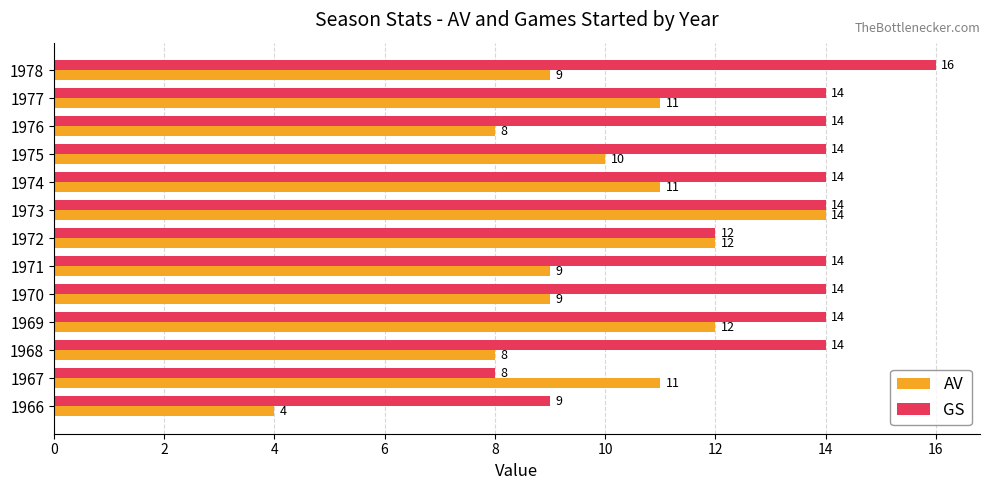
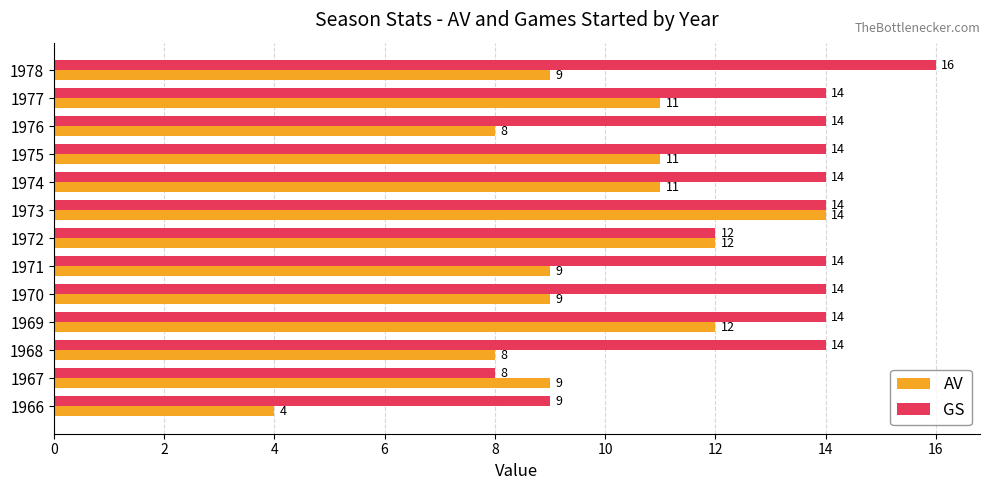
  {
    "AV": {
      "1978": 9,
      "1977": 11,
      "1976": 8,
-     "1975": 10,
+     "1975": 11,
      "1974": 11,
      "1971": 9,
      "1970": 9,
      "1969": 12,
      "1968": 8,
-     "1967": 11,
+     "1967": 9,
      "1966": 4
    },
    "GS": {
      "1978": 16,
      "1977": 14,
      "1976": 14,
      "1975": 14,
      "1974": 14,
      "1971": 14,
      "1970": 14,
      "1969": 14,
      "1968": 14,
      "1967": 8,
      "1966": 9
    }
  }
